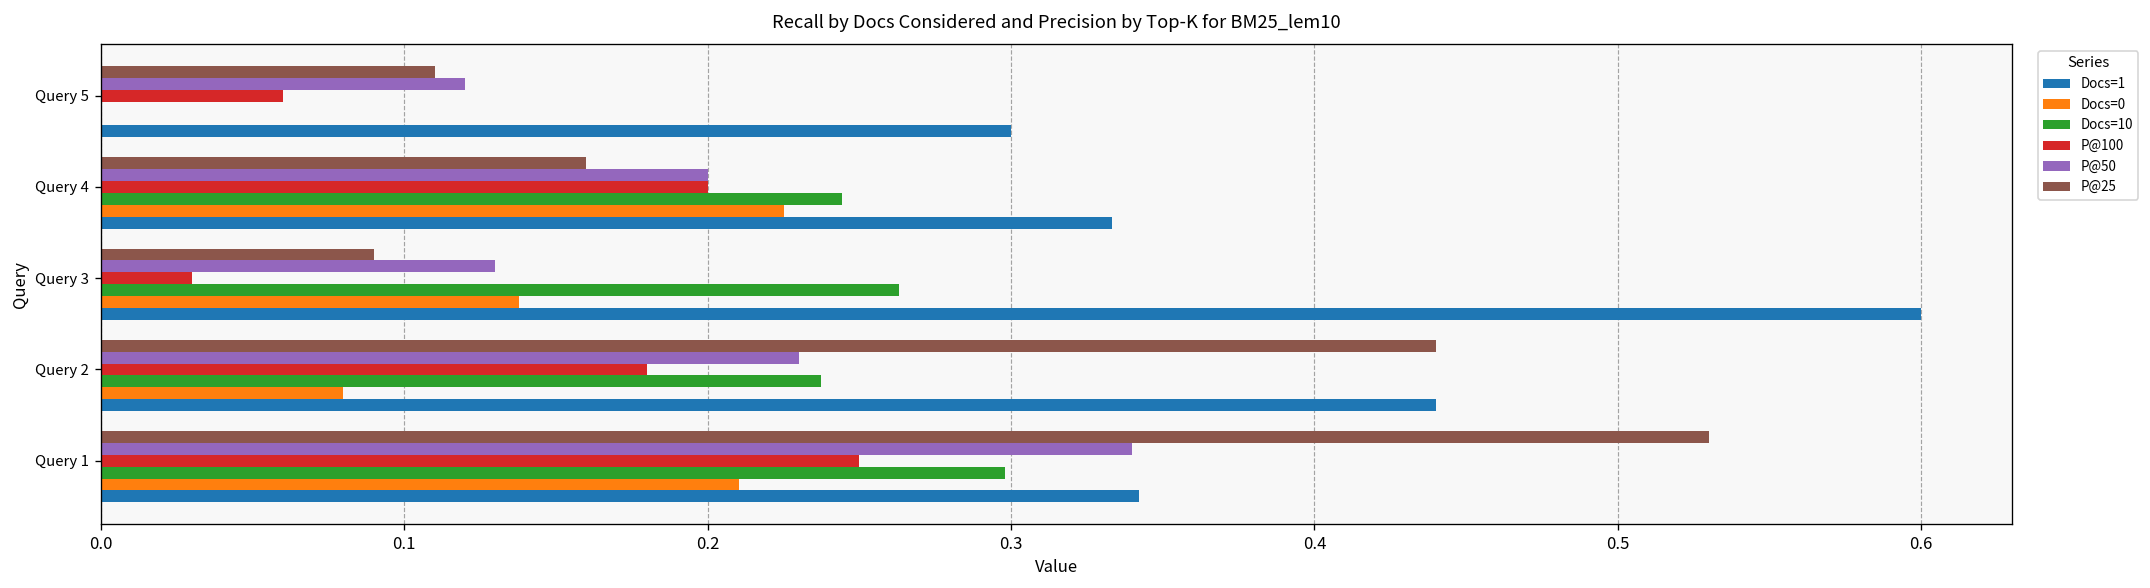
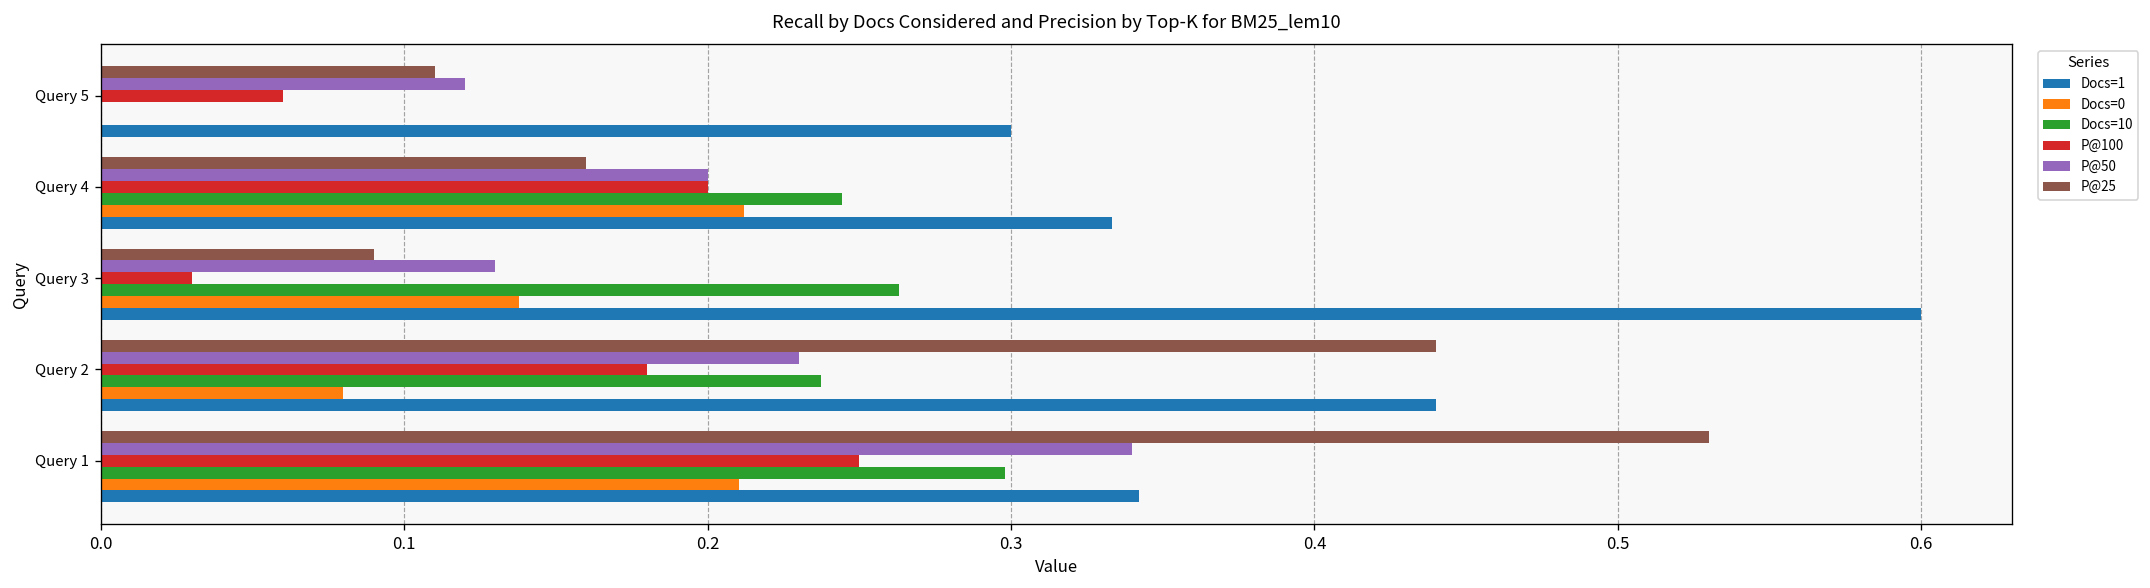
  {
    "Docs=1": {
      "Query 5": 0.300,
      "Query 4": 0.333,
      "Query 3": 0.600,
      "Query 2": 0.440,
      "Query 1": 0.342
    },
    "Docs=0": {
      "Query 5": 0.000,
-     "Query 4": 0.225,
+     "Query 4": 0.212,
      "Query 3": 0.138,
      "Query 2": 0.080,
      "Query 1": 0.211
    },
    "Docs=10": {
      "Query 5": 0.000,
      "Query 4": 0.244,
      "Query 3": 0.263,
      "Query 2": 0.237,
      "Query 1": 0.298
    },
    "P@100": {
      "Query 5": 0.060,
      "Query 4": 0.200,
      "Query 3": 0.030,
      "Query 2": 0.180,
      "Query 1": 0.250
    },
    "P@50": {
      "Query 5": 0.120,
      "Query 4": 0.200,
      "Query 3": 0.130,
      "Query 2": 0.230,
      "Query 1": 0.340
    },
    "P@25": {
      "Query 5": 0.110,
      "Query 4": 0.160,
      "Query 3": 0.090,
      "Query 2": 0.440,
      "Query 1": 0.530
    }
  }
